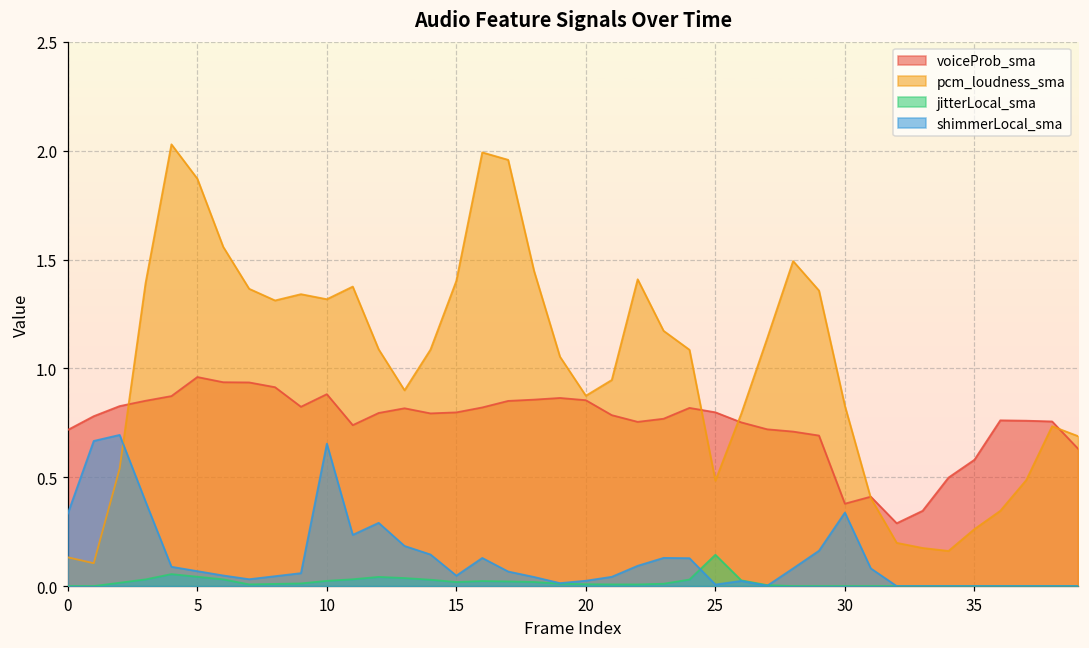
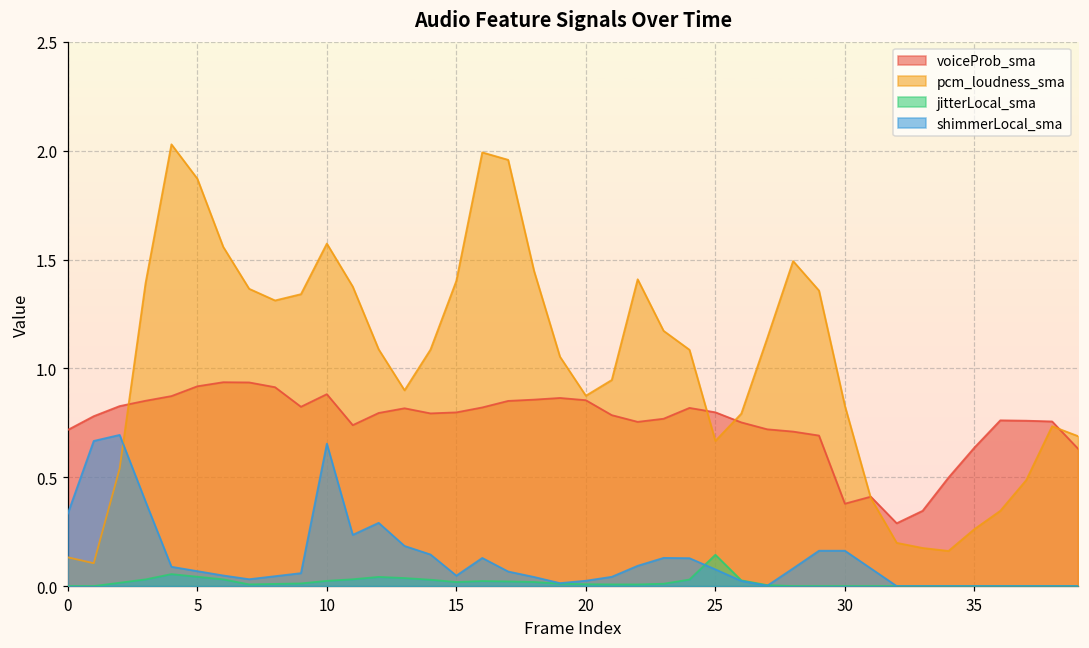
  {
    "voiceProb_sma": {
      "0": 0.72,
-     "5": 0.96,
+     "5": 0.92,
      "10": 0.88,
      "15": 0.80,
      "20": 0.85,
      "25": 0.80,
      "30": 0.38,
-     "35": 0.58
+     "35": 0.64
    },
    "pcm_loudness_sma": {
      "0": 0.13,
      "5": 1.87,
-     "10": 1.32,
+     "10": 1.57,
      "15": 1.40,
      "20": 0.87,
-     "25": 0.48,
+     "25": 0.67,
      "30": 0.83,
      "35": 0.26
    },
    "jitterLocal_sma": {
      "0": 0.00,
      "5": 0.04,
      "10": 0.02,
      "15": 0.02,
      "20": 0.01,
      "25": 0.14,
      "30": 0.00
    },
    "shimmerLocal_sma": {
      "0": 0.33,
      "5": 0.07,
      "10": 0.65,
      "15": 0.05,
      "20": 0.02,
-     "25": 0.01,
-     "30": 0.34
+     "25": 0.08,
+     "30": 0.16
    }
  }
